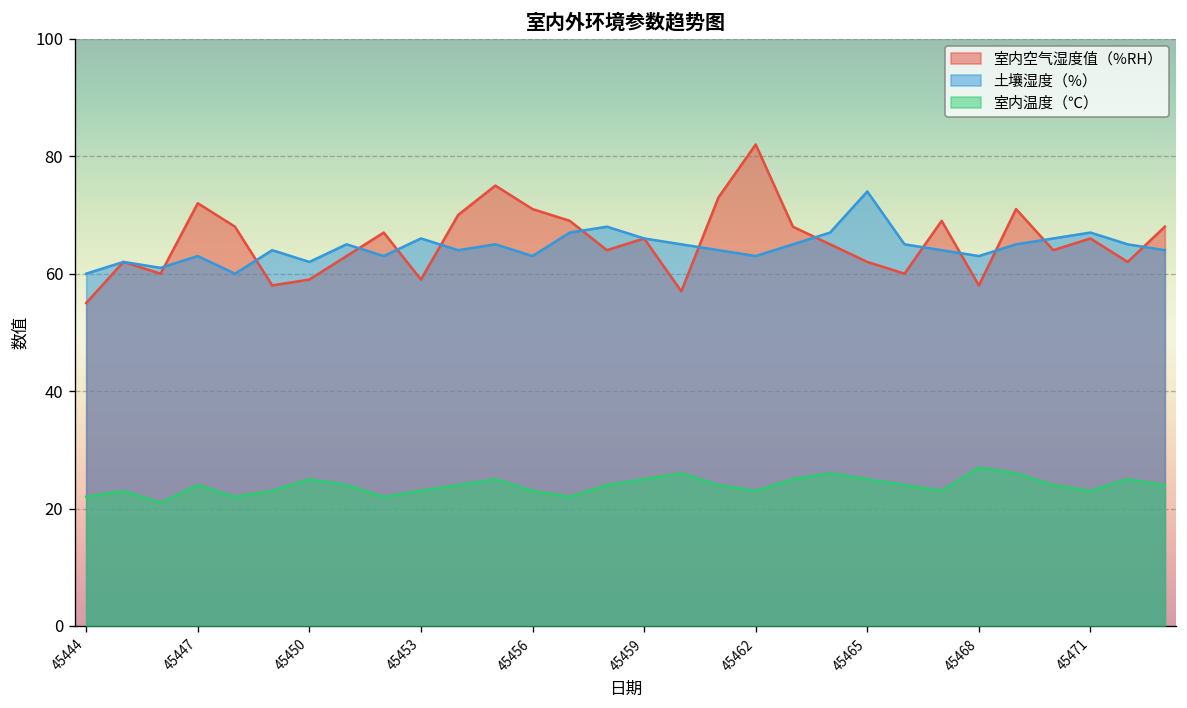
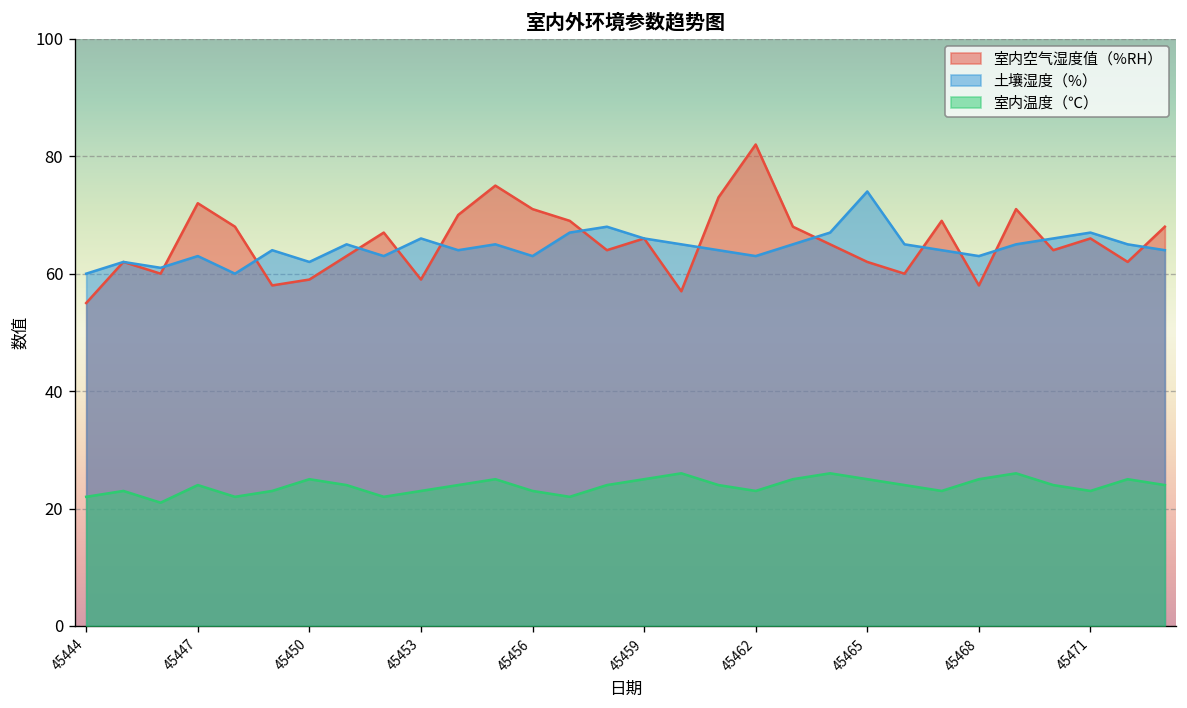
  {
    "室内空气湿度值（%RH）": {
      "45444": 55,
      "45447": 72,
      "45450": 59,
      "45453": 59,
      "45456": 71,
      "45462": 82,
      "45465": 62,
      "45468": 58,
      "45471": 66
    },
    "土壤湿度（%）": {
      "45444": 60,
      "45447": 63,
      "45450": 62,
      "45453": 66,
      "45456": 63,
      "45462": 63,
      "45465": 74,
      "45468": 63,
      "45471": 67
    },
    "室内温度（℃）": {
      "45444": 22,
      "45447": 24,
      "45450": 25,
      "45453": 23,
      "45456": 23,
      "45459": 25,
      "45462": 23,
      "45465": 25,
-     "45468": 27,
+     "45468": 25,
      "45471": 23
    }
  }
